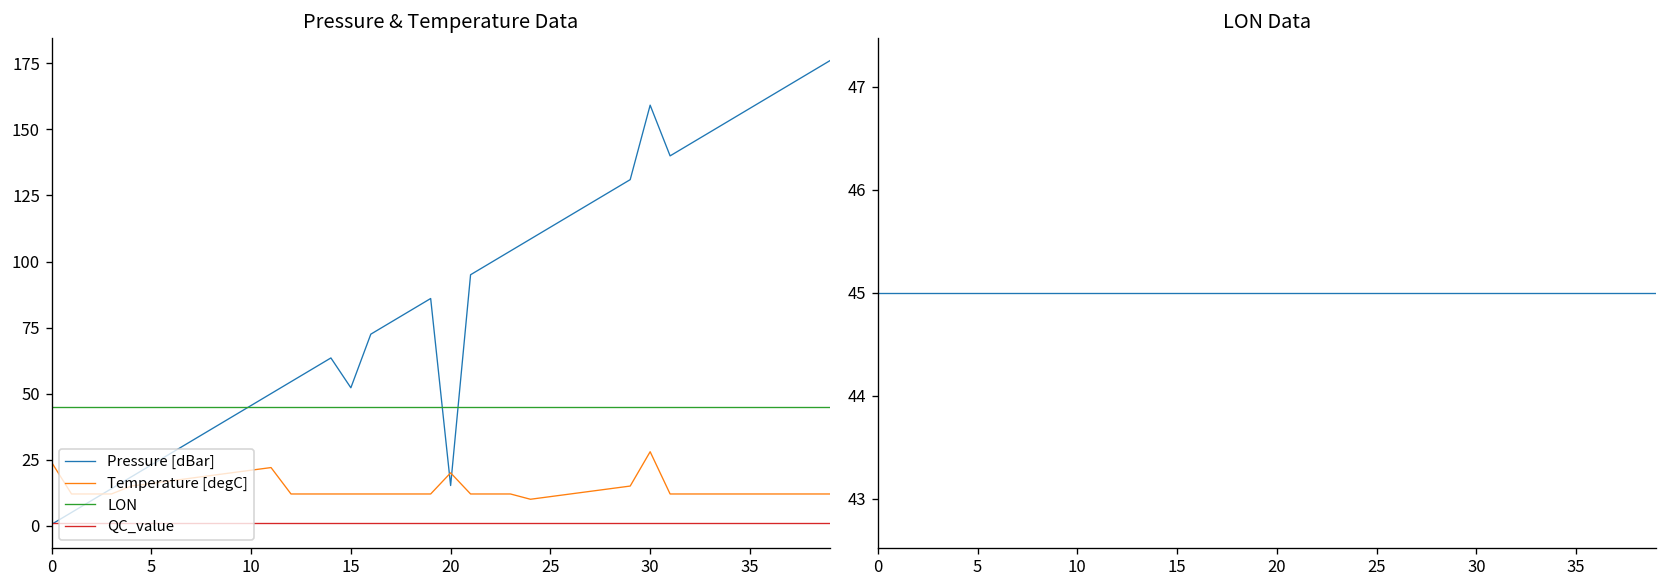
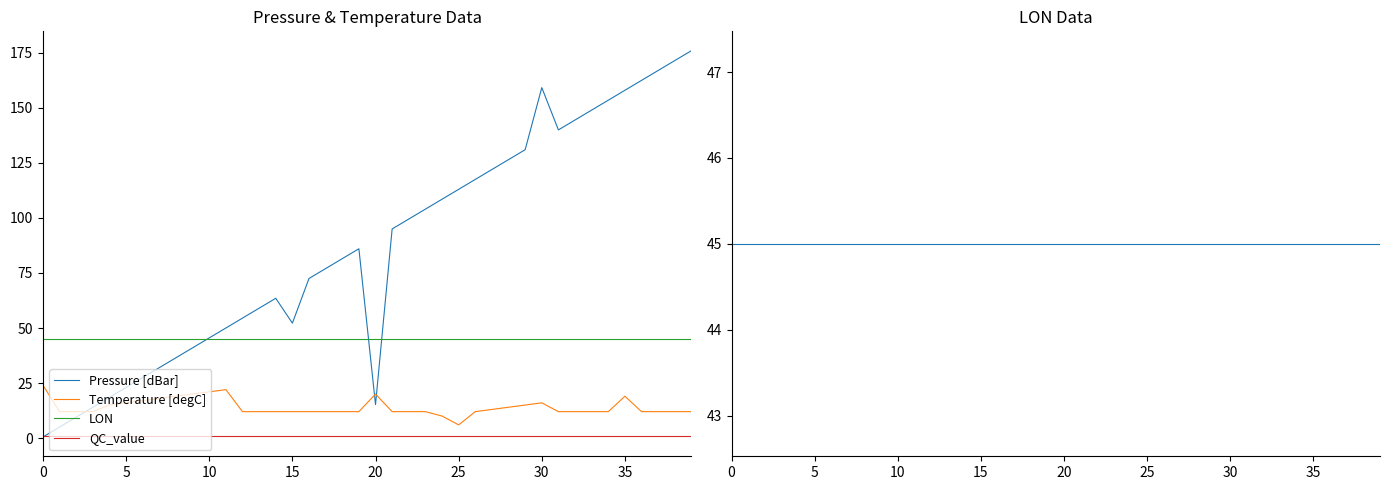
  {
    "Pressure & Temperature Data": {
      "Pressure [dBar]": {
        "15": 52,
        "20": 15,
        "25": 113,
        "30": 159,
        "35": 158
      },
      "Temperature [degC]": {
        "0": 24,
        "15": 12,
        "20": 20,
-       "25": 11,
-       "30": 28,
-       "35": 12
+       "25": 6,
+       "30": 16,
+       "35": 19
      },
      "LON": {
        "0": 45,
        "5": 45,
        "15": 45,
        "20": 45,
        "25": 45,
        "30": 45,
        "35": 45
      },
      "QC_value": {
        "15": 1,
        "20": 1,
        "25": 1,
        "30": 1,
        "35": 1
      }
    },
    "LON Data": {
      "0": 45.0,
      "5": 45.0,
      "10": 45.0,
      "15": 45.0,
      "20": 45.0,
      "25": 45.0,
      "30": 45.0,
      "35": 45.0
    }
  }
